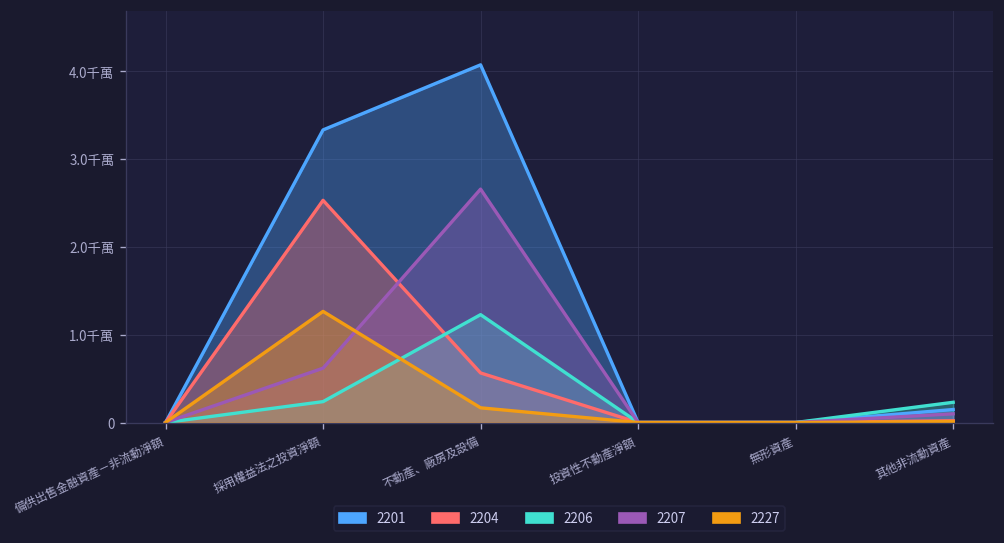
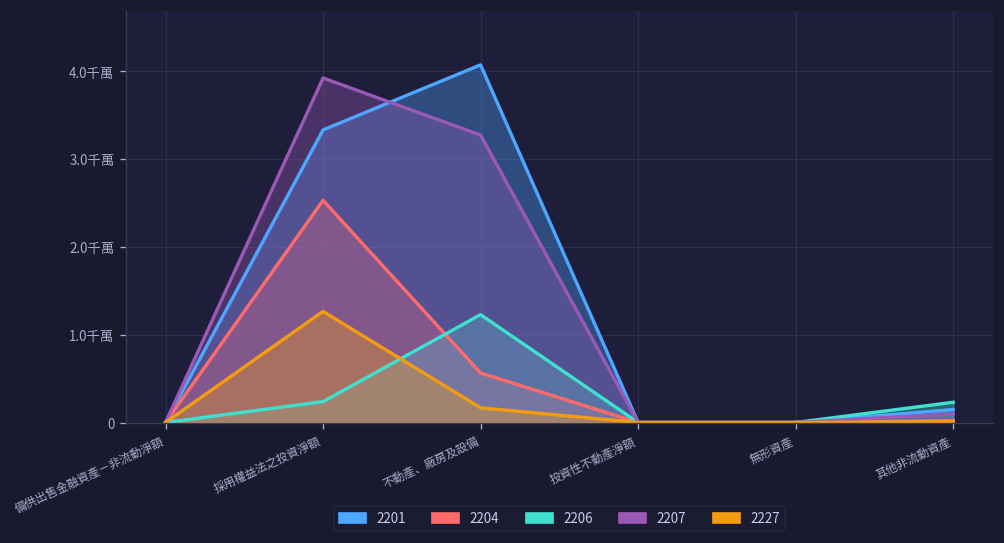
  {
    "2207": {
-     "採用權益法之投資淨額": "0.6千萬",
-     "不動產、廠房及設備": "2.7千萬",
+     "採用權益法之投資淨額": "3.9千萬",
+     "不動產、廠房及設備": "3.3千萬",
      "其他非流動資產": "0.1千萬"
    }
  }
